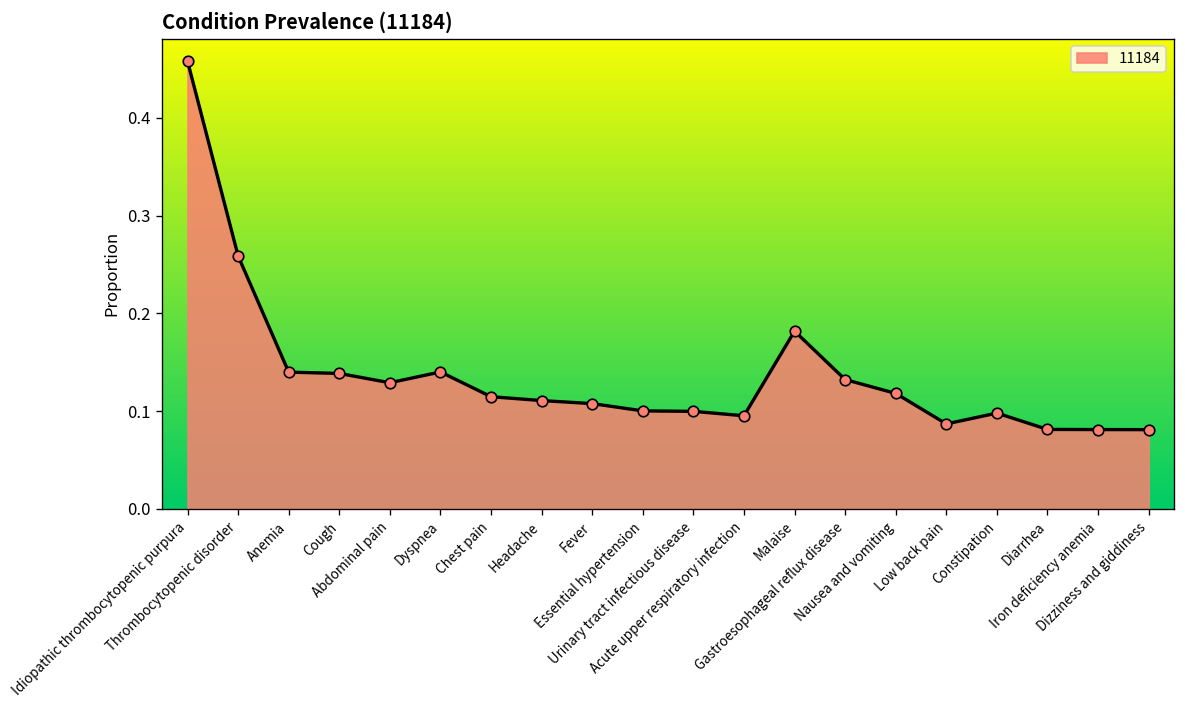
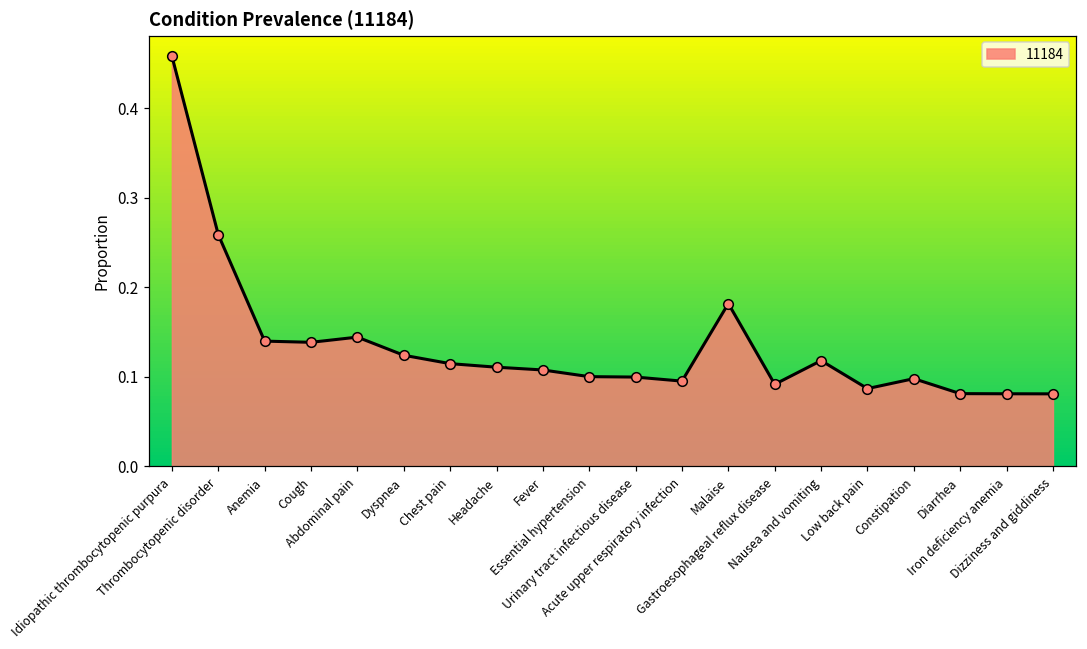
  {
    "Idiopathic thrombocytopenic purpura": 0.46,
    "Thrombocytopenic disorder": 0.26,
    "Anemia": 0.14,
    "Cough": 0.14,
-   "Abdominal pain": 0.13,
-   "Dyspnea": 0.14,
+   "Abdominal pain": 0.14,
+   "Dyspnea": 0.12,
    "Chest pain": 0.11,
    "Headache": 0.11,
    "Fever": 0.11,
    "Essential hypertension": 0.10,
    "Urinary tract infectious disease": 0.10,
    "Acute upper respiratory infection": 0.10,
    "Malaise": 0.18,
-   "Gastroesophageal reflux disease": 0.13,
+   "Gastroesophageal reflux disease": 0.09,
    "Nausea and vomiting": 0.12,
    "Low back pain": 0.09,
    "Constipation": 0.10,
    "Diarrhea": 0.08,
    "Iron deficiency anemia": 0.08,
    "Dizziness and giddiness": 0.08
  }
